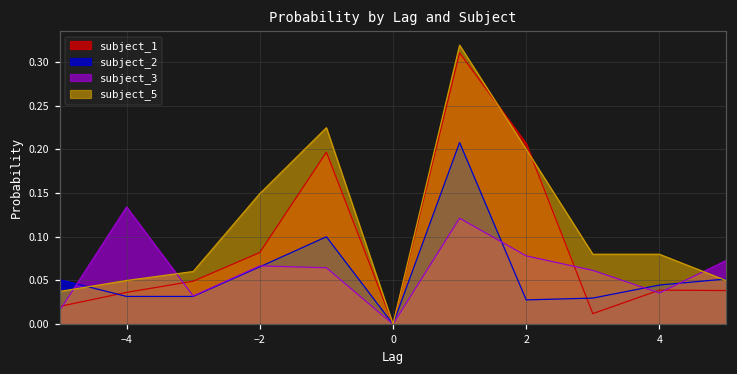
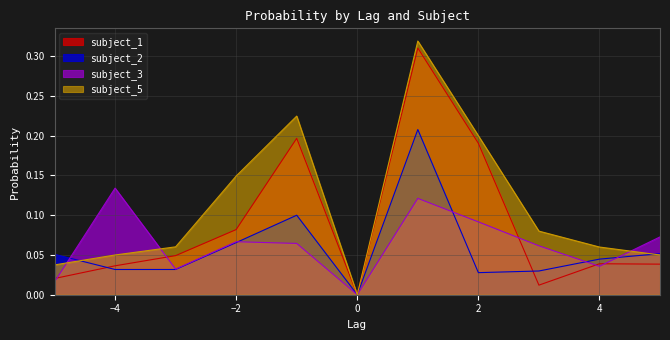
  {
    "subject_1": {
      "−4": 0.04,
      "−2": 0.08,
-     "2": 0.21
+     "2": 0.19
    },
    "subject_2": {
      "−4": 0.03,
      "2": 0.03,
      "4": 0.04
    },
    "subject_3": {
      "−4": 0.13,
-     "2": 0.08
+     "2": 0.09
    },
    "subject_5": {
      "−4": 0.05,
      "−2": 0.15,
      "2": 0.20,
-     "4": 0.08
+     "4": 0.06
    }
  }
